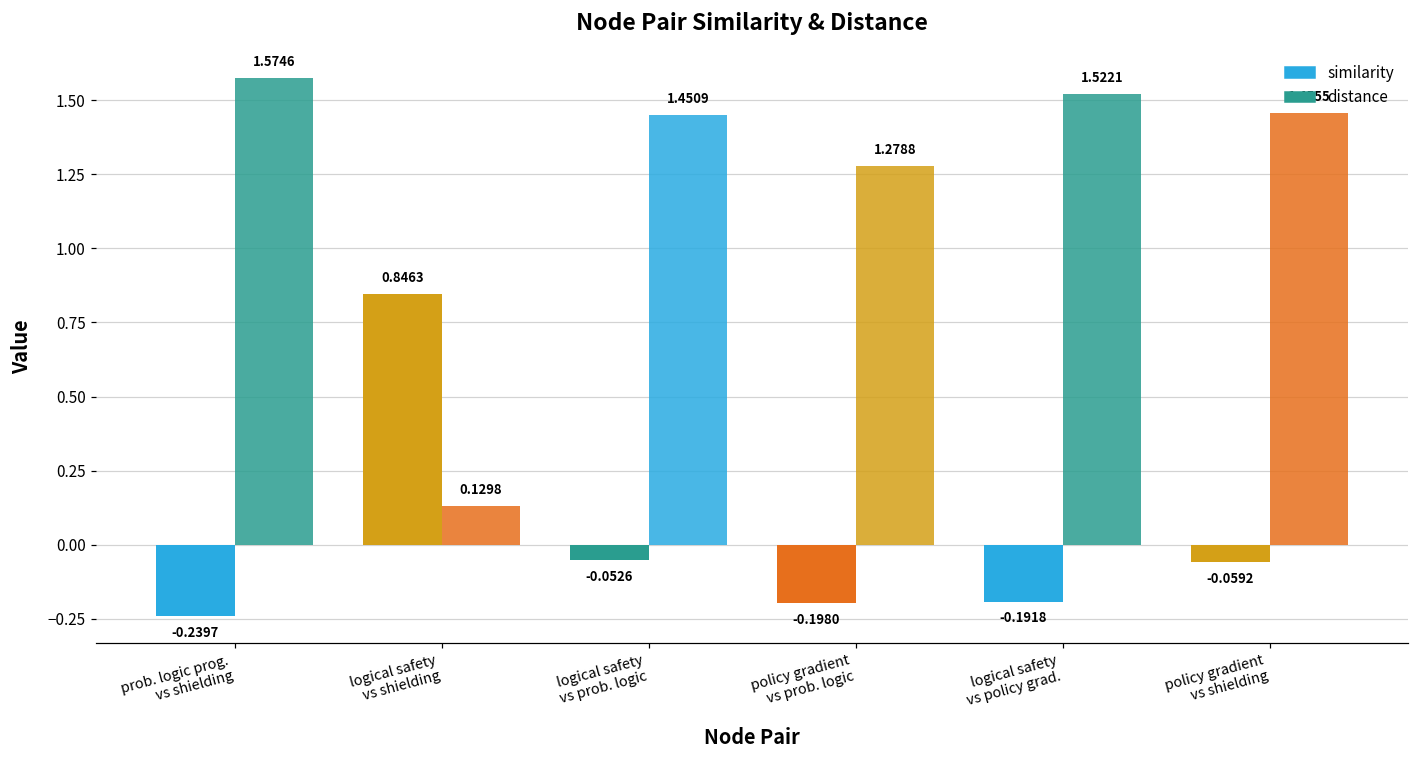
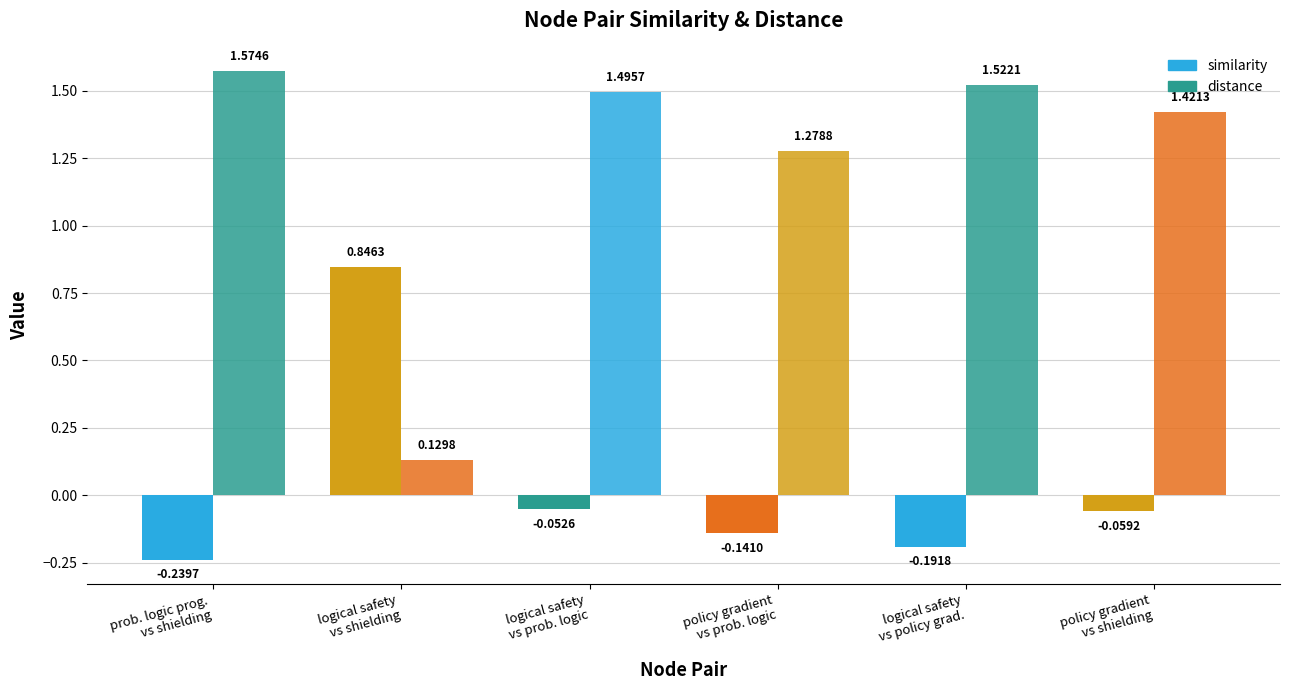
  {
    "similarity": {
      "prob. logic prog. vs shielding": -0.2397,
      "logical safety vs shielding": 0.8463,
      "logical safety vs prob. logic": -0.0526,
-     "policy gradient vs prob. logic": -0.1980,
+     "policy gradient vs prob. logic": -0.1410,
      "logical safety vs policy grad.": -0.1918,
      "policy gradient vs shielding": -0.0592
    },
    "distance": {
      "prob. logic prog. vs shielding": 1.5746,
      "logical safety vs shielding": 0.1298,
-     "logical safety vs prob. logic": 1.4509,
+     "logical safety vs prob. logic": 1.4957,
      "policy gradient vs prob. logic": 1.2788,
      "logical safety vs policy grad.": 1.5221,
-     "policy gradient vs shielding": 1.4555
+     "policy gradient vs shielding": 1.4213
    }
  }
